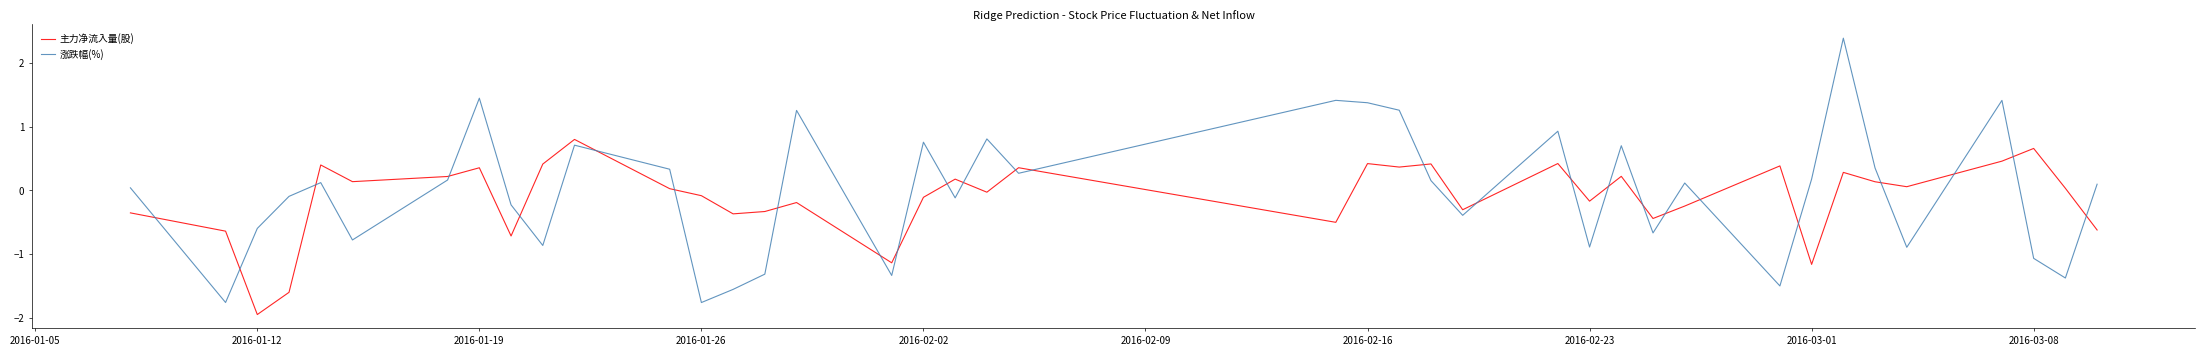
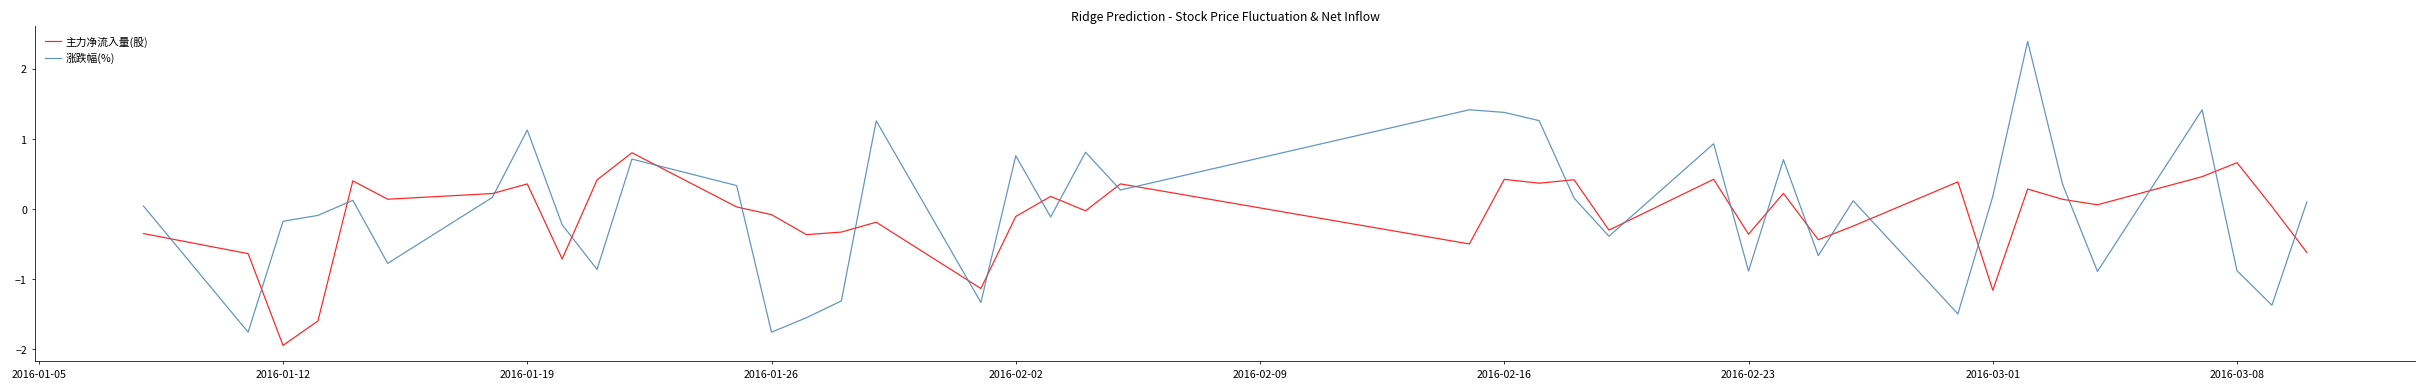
  {
    "主力净流入量(股)": {
      "2016-01-12": -1.9,
      "2016-01-19": 0.4,
      "2016-01-26": -0.1,
      "2016-02-02": -0.1,
      "2016-02-16": 0.4,
-     "2016-02-23": -0.2,
+     "2016-02-23": -0.4,
      "2016-03-01": -1.2,
      "2016-03-08": 0.7
    },
    "涨跌幅(%)": {
-     "2016-01-12": -0.6,
-     "2016-01-19": 1.4,
+     "2016-01-12": -0.2,
+     "2016-01-19": 1.1,
      "2016-01-26": -1.8,
      "2016-02-02": 0.8,
      "2016-02-16": 1.4,
      "2016-02-23": -0.9,
      "2016-03-01": 0.2,
-     "2016-03-08": -1.1
+     "2016-03-08": -0.9
    }
  }
